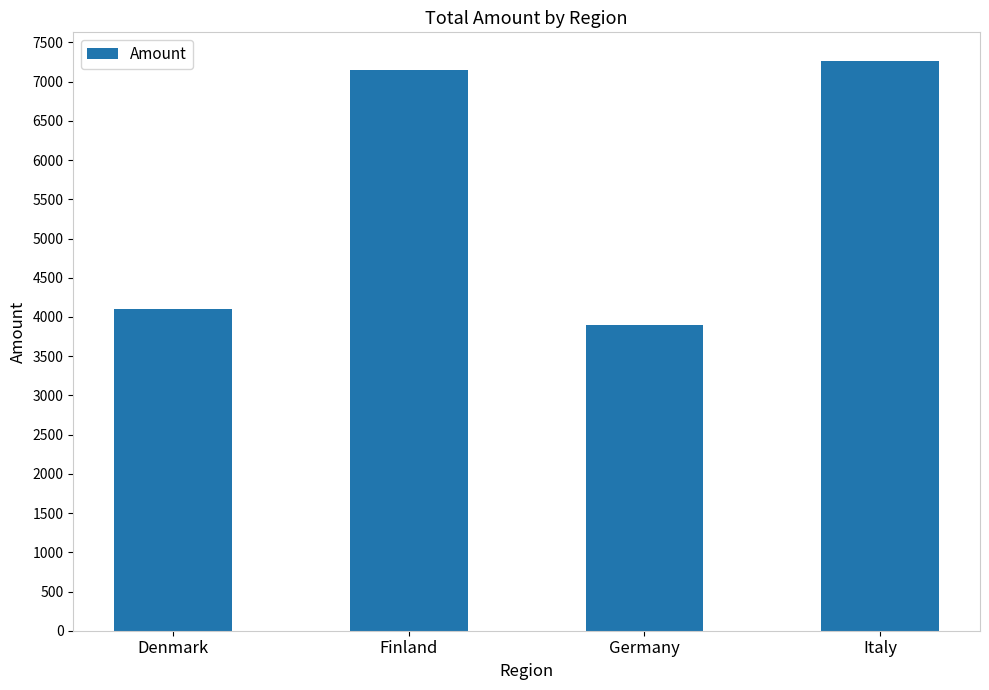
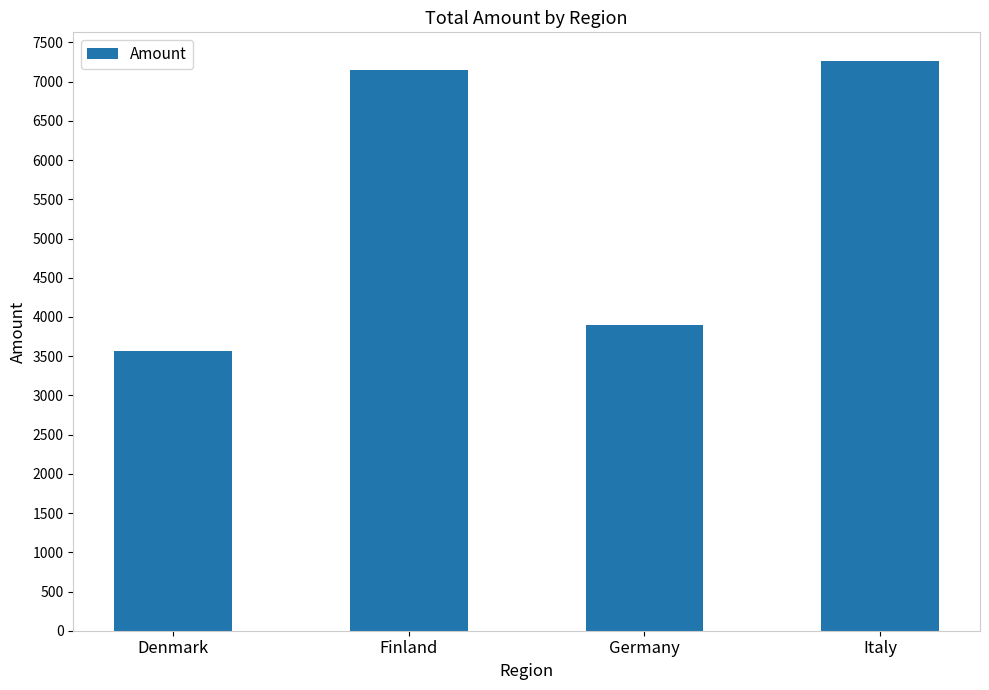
  {
-   "Denmark": 4100,
+   "Denmark": 3600,
    "Finland": 7200,
    "Germany": 3900,
    "Italy": 7300
  }
